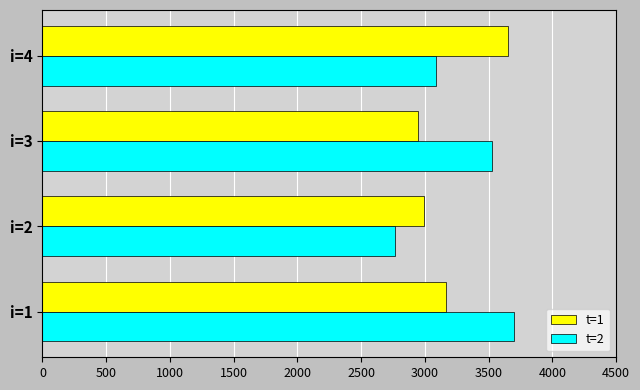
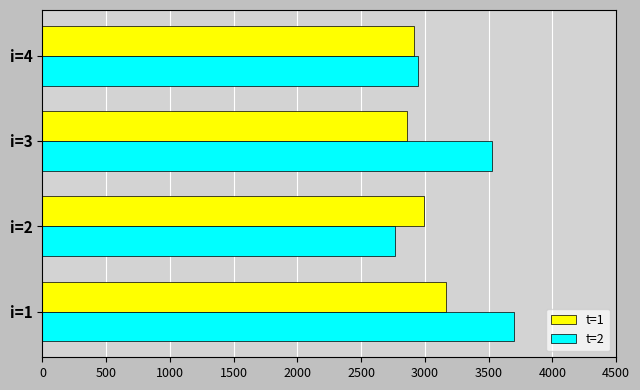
  {
    "t=1": {
-     "i=4": 3650,
-     "i=3": 2950,
+     "i=4": 2910,
+     "i=3": 2860,
      "i=2": 2990,
      "i=1": 3170
    },
    "t=2": {
-     "i=4": 3090,
+     "i=4": 2950,
      "i=3": 3530,
      "i=2": 2770,
      "i=1": 3700
    }
  }
